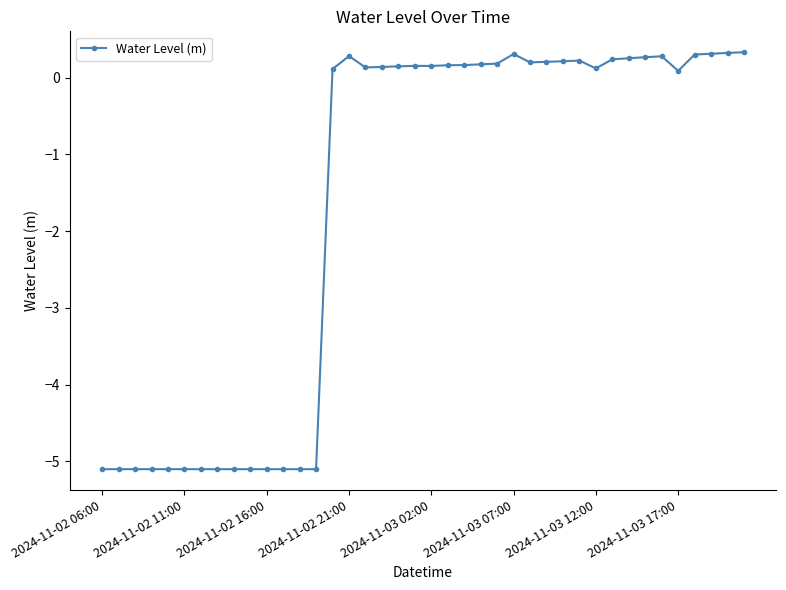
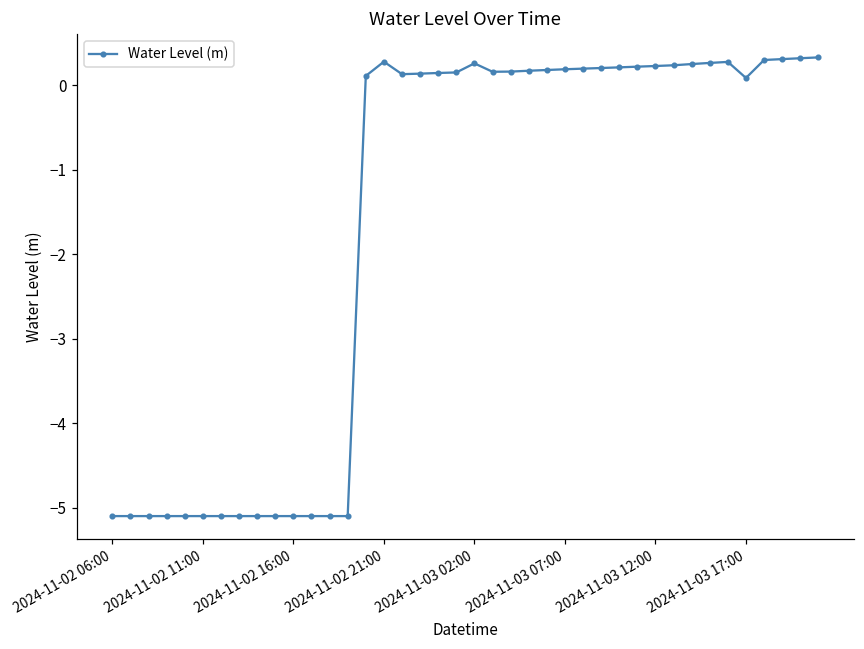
  {
    "2024-11-02 06:00": -5.1,
    "2024-11-02 11:00": -5.1,
    "2024-11-02 16:00": -5.1,
    "2024-11-02 21:00": 0.3,
-   "2024-11-03 02:00": 0.2,
-   "2024-11-03 07:00": 0.3,
-   "2024-11-03 12:00": 0.1,
+   "2024-11-03 02:00": 0.3,
+   "2024-11-03 07:00": 0.2,
+   "2024-11-03 12:00": 0.2,
    "2024-11-03 17:00": 0.1
  }
